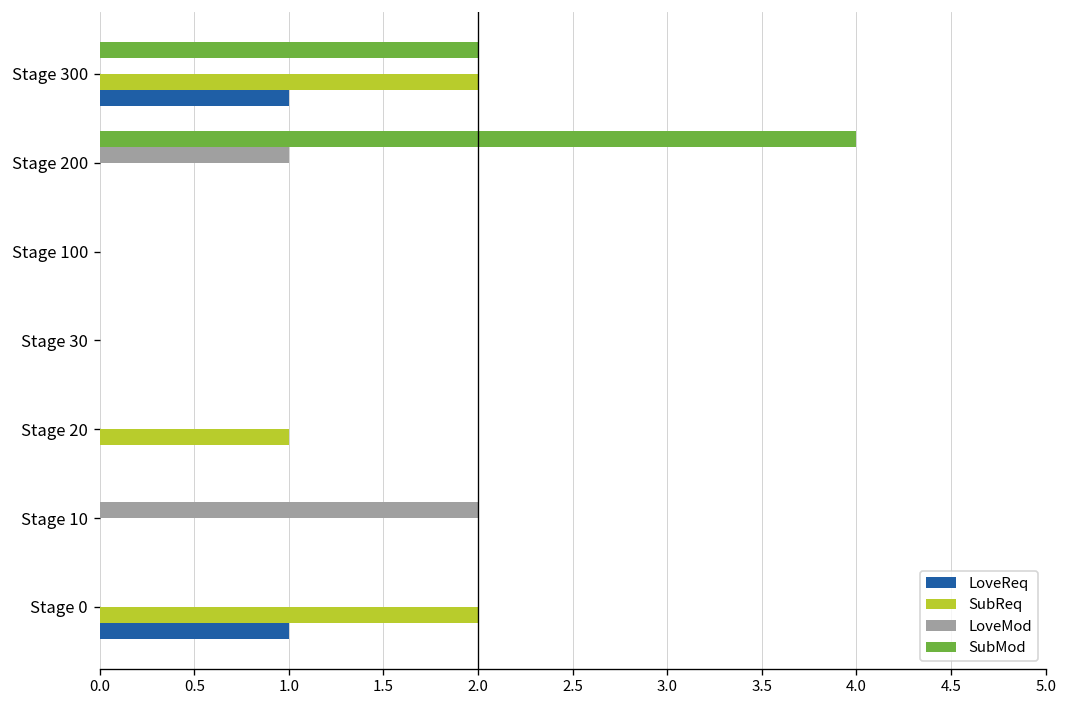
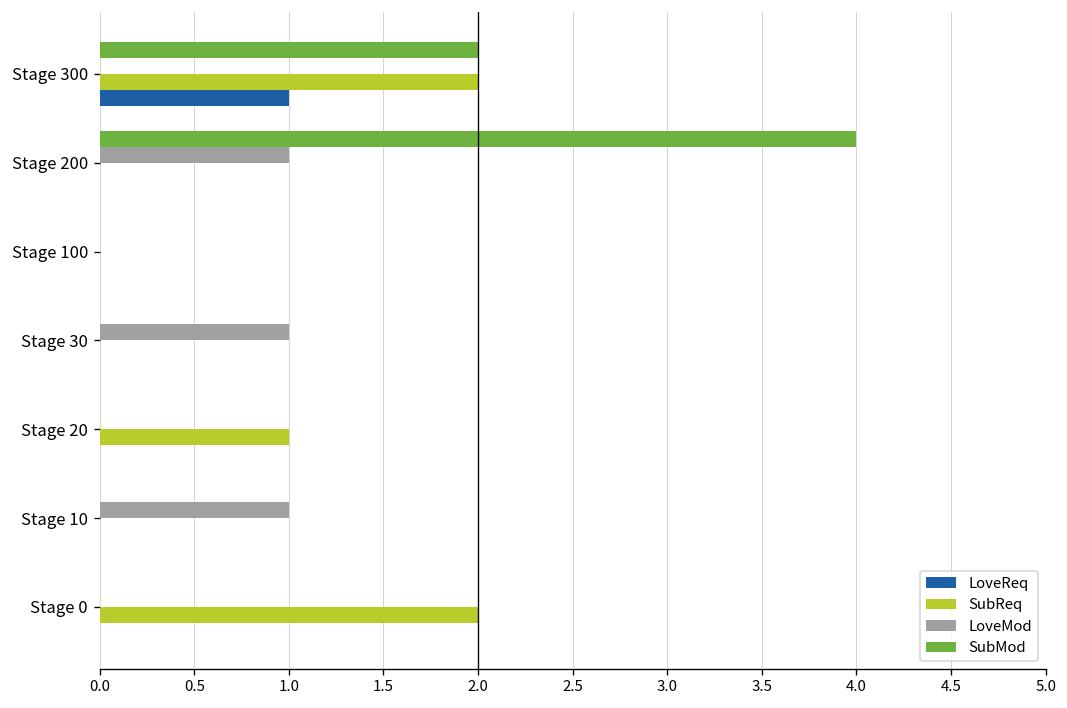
  {
    "LoveReq": {
      "Stage 300": 1,
      "Stage 200": 0,
      "Stage 100": 0,
      "Stage 30": 0,
      "Stage 20": 0,
      "Stage 10": 0,
-     "Stage 0": 1
+     "Stage 0": 0
    },
    "SubReq": {
      "Stage 300": 2,
      "Stage 200": 0,
      "Stage 100": 0,
      "Stage 30": 0,
      "Stage 20": 1,
      "Stage 10": 0,
      "Stage 0": 2
    },
    "LoveMod": {
      "Stage 300": 0,
      "Stage 200": 1,
      "Stage 100": 0,
-     "Stage 30": 0,
+     "Stage 30": 1,
      "Stage 20": 0,
-     "Stage 10": 2,
+     "Stage 10": 1,
      "Stage 0": 0
    },
    "SubMod": {
      "Stage 300": 2,
      "Stage 200": 4,
      "Stage 100": 0,
      "Stage 30": 0,
      "Stage 20": 0,
      "Stage 10": 0,
      "Stage 0": 0
    }
  }
